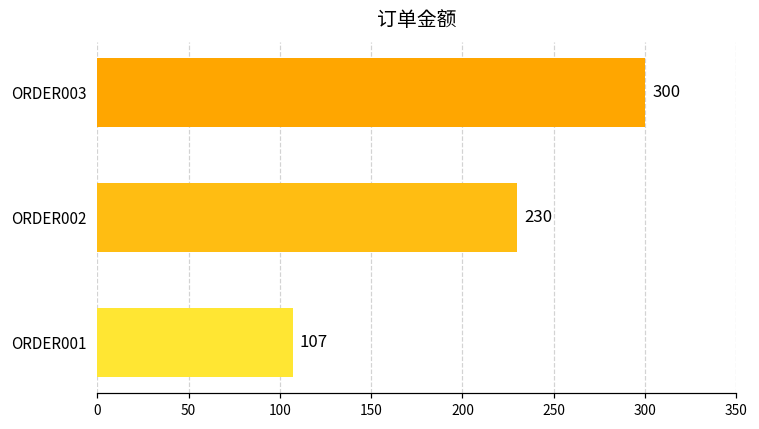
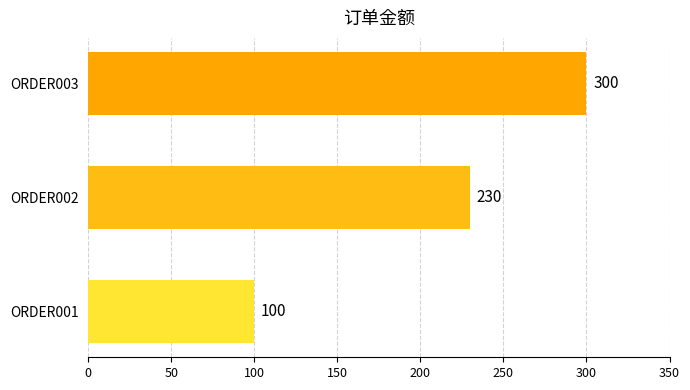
  {
    "ORDER003": 300,
    "ORDER002": 230,
-   "ORDER001": 107
+   "ORDER001": 100
  }
